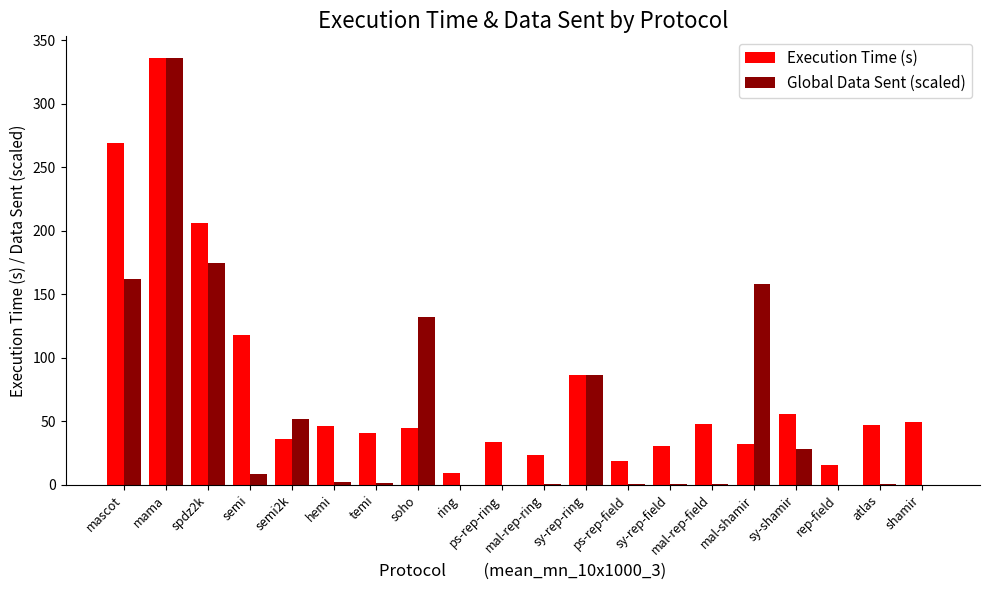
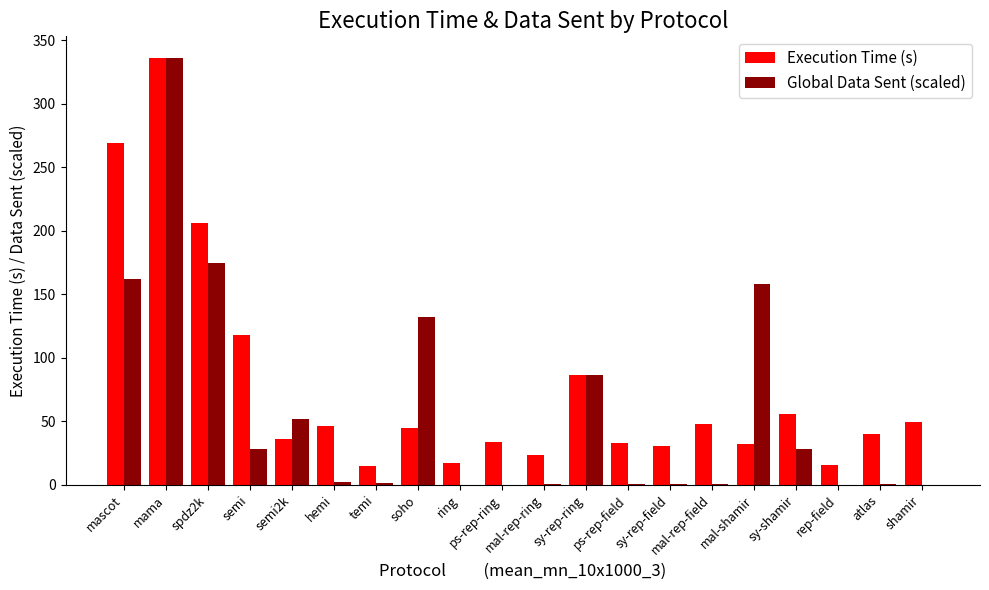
  {
    "Execution Time (s)": {
      "mascot": 269,
      "mama": 336,
      "spdz2k": 206,
      "semi": 118,
      "semi2k": 36,
      "hemi": 46,
-     "temi": 41,
+     "temi": 15,
      "soho": 44,
-     "ring": 10,
+     "ring": 17,
      "ps-rep-ring": 34,
      "mal-rep-ring": 24,
      "sy-rep-ring": 86,
-     "ps-rep-field": 19,
+     "ps-rep-field": 33,
      "sy-rep-field": 30,
      "mal-rep-field": 48,
      "mal-shamir": 32,
      "sy-shamir": 56,
      "rep-field": 16,
-     "atlas": 47,
+     "atlas": 40,
      "shamir": 49
    },
    "Global Data Sent (scaled)": {
      "mascot": 162,
      "mama": 336,
      "spdz2k": 175,
-     "semi": 9,
+     "semi": 28,
      "semi2k": 52,
      "soho": 132,
      "sy-rep-ring": 87,
      "mal-shamir": 158,
      "sy-shamir": 28
    }
  }
